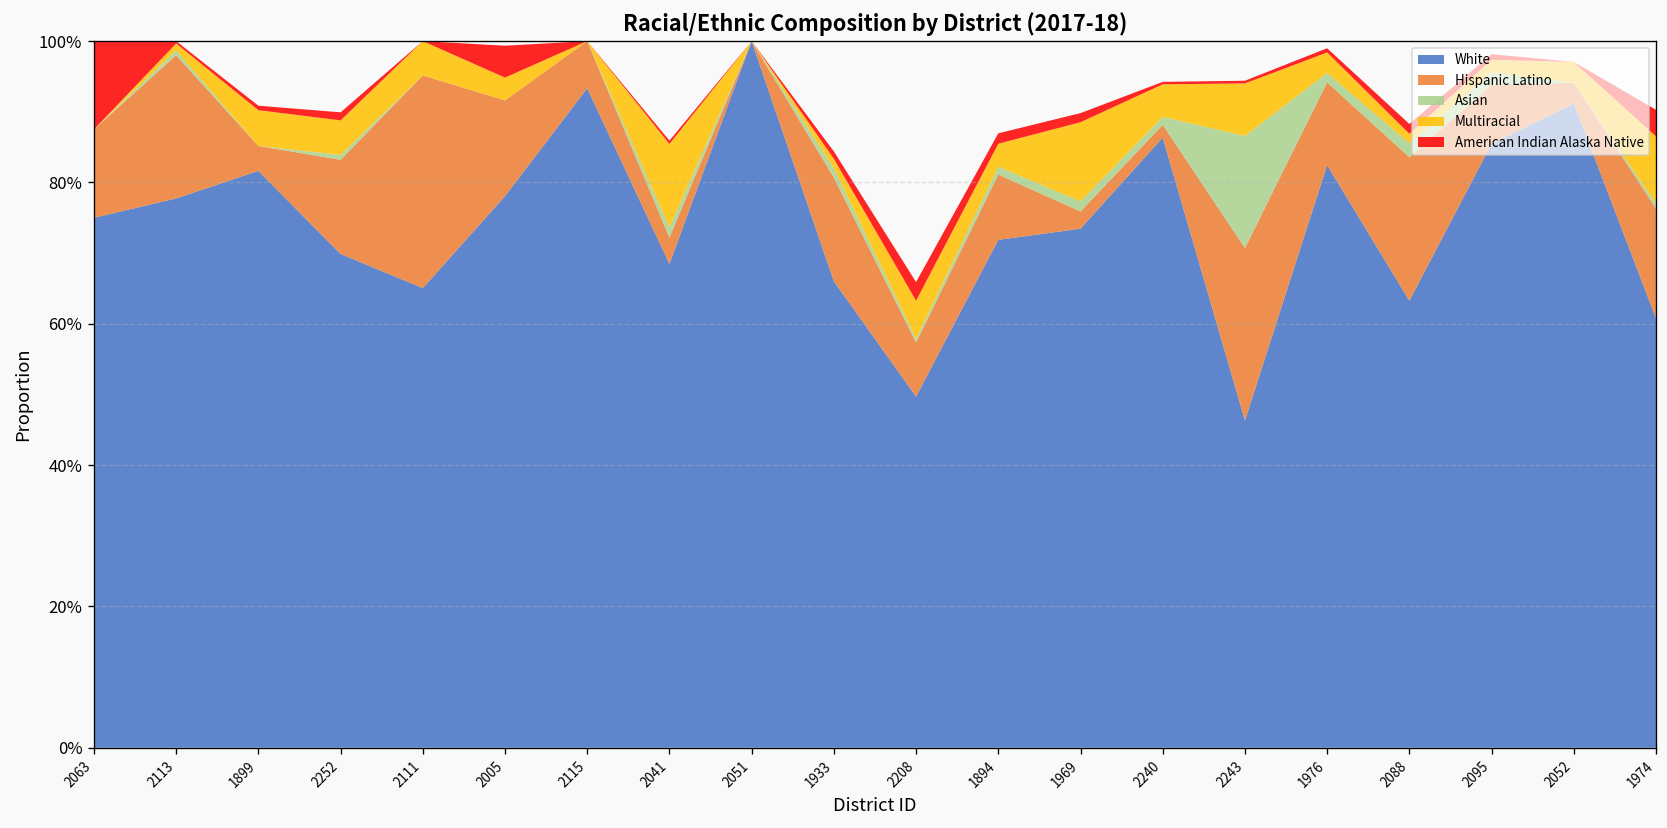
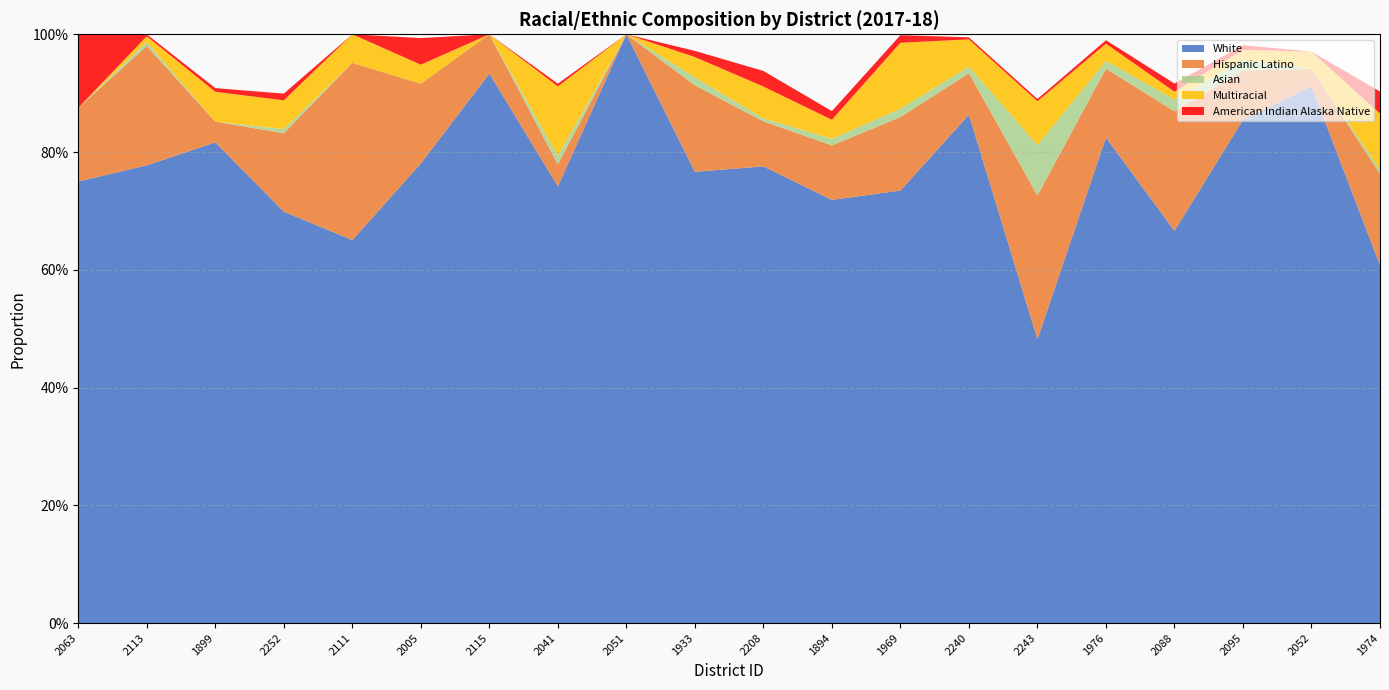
  {
    "White": {
      "2063": "75%",
      "2113": "78%",
      "1899": "82%",
      "2252": "70%",
      "2111": "65%",
      "2005": "78%",
      "2115": "93%",
-     "2041": "68%",
-     "1933": "66%",
-     "2208": "50%",
+     "2041": "74%",
+     "1933": "77%",
+     "2208": "78%",
      "1894": "72%",
      "1969": "73%",
      "2240": "86%",
-     "2243": "46%",
+     "2243": "48%",
      "1976": "82%",
-     "2088": "63%",
+     "2088": "67%",
      "1974": "61%"
    },
    "Hispanic Latino": {
      "2113": "20%",
      "2252": "13%",
      "2041": "4%",
      "1933": "15%",
      "2208": "8%",
      "1894": "9%",
-     "1969": "2%",
-     "2240": "2%",
+     "1969": "12%",
+     "2240": "7%",
      "2243": "24%",
      "1976": "12%",
      "2088": "20%",
      "1974": "16%"
    },
    "Asian": {
      "2113": "1%",
      "2252": "1%",
      "2041": "1%",
      "1933": "1%",
      "2208": "1%",
      "1894": "1%",
      "1969": "1%",
      "2240": "1%",
-     "2243": "16%",
+     "2243": "9%",
      "1976": "1%",
      "2088": "2%",
      "1974": "1%"
    },
    "Multiracial": {
      "1899": "5%",
      "2252": "5%",
      "2005": "3%",
      "2041": "12%",
-     "1933": "1%",
+     "1933": "3%",
      "2208": "5%",
      "1894": "3%",
      "1969": "11%",
      "1976": "3%",
      "2088": "1%",
      "1974": "10%"
    },
    "American Indian Alaska Native": {
      "2063": "13%",
      "1899": "1%",
      "2252": "1%",
      "2005": "5%",
      "2041": "0%",
      "1933": "1%",
      "2208": "3%",
      "1894": "1%",
      "1969": "1%",
      "1976": "1%",
      "2088": "1%",
      "1974": "4%"
    }
  }
